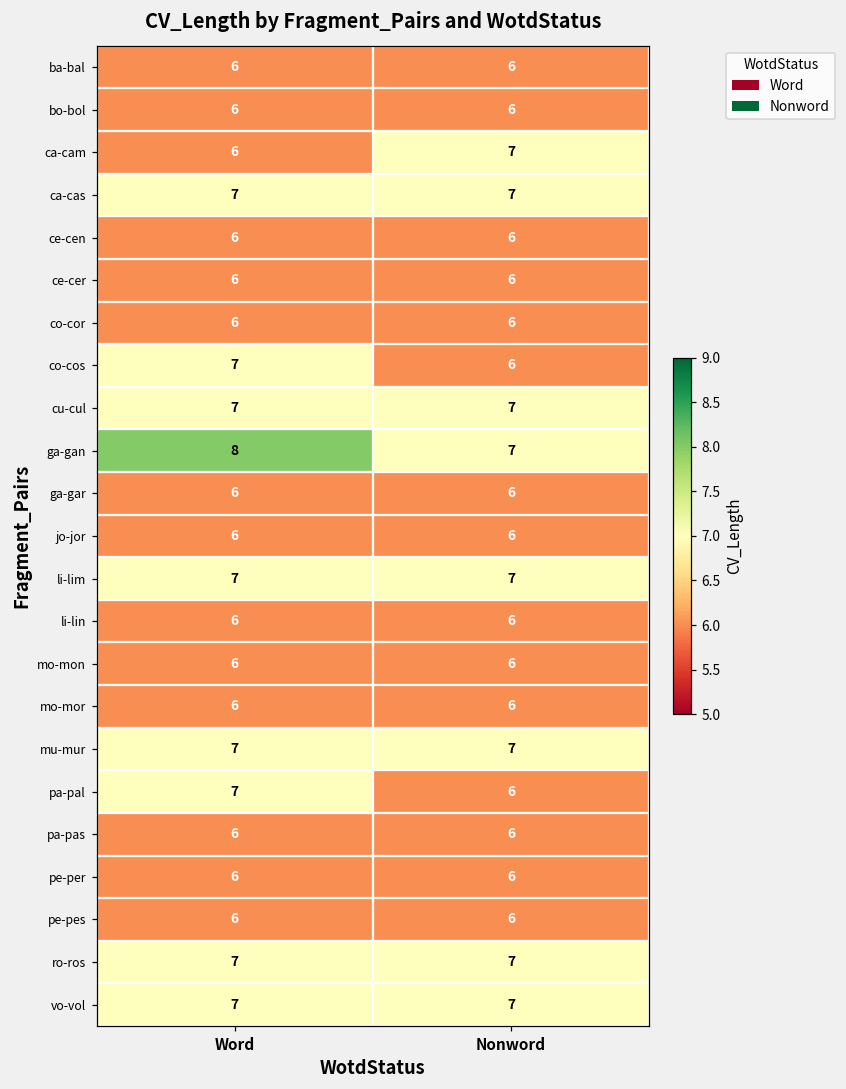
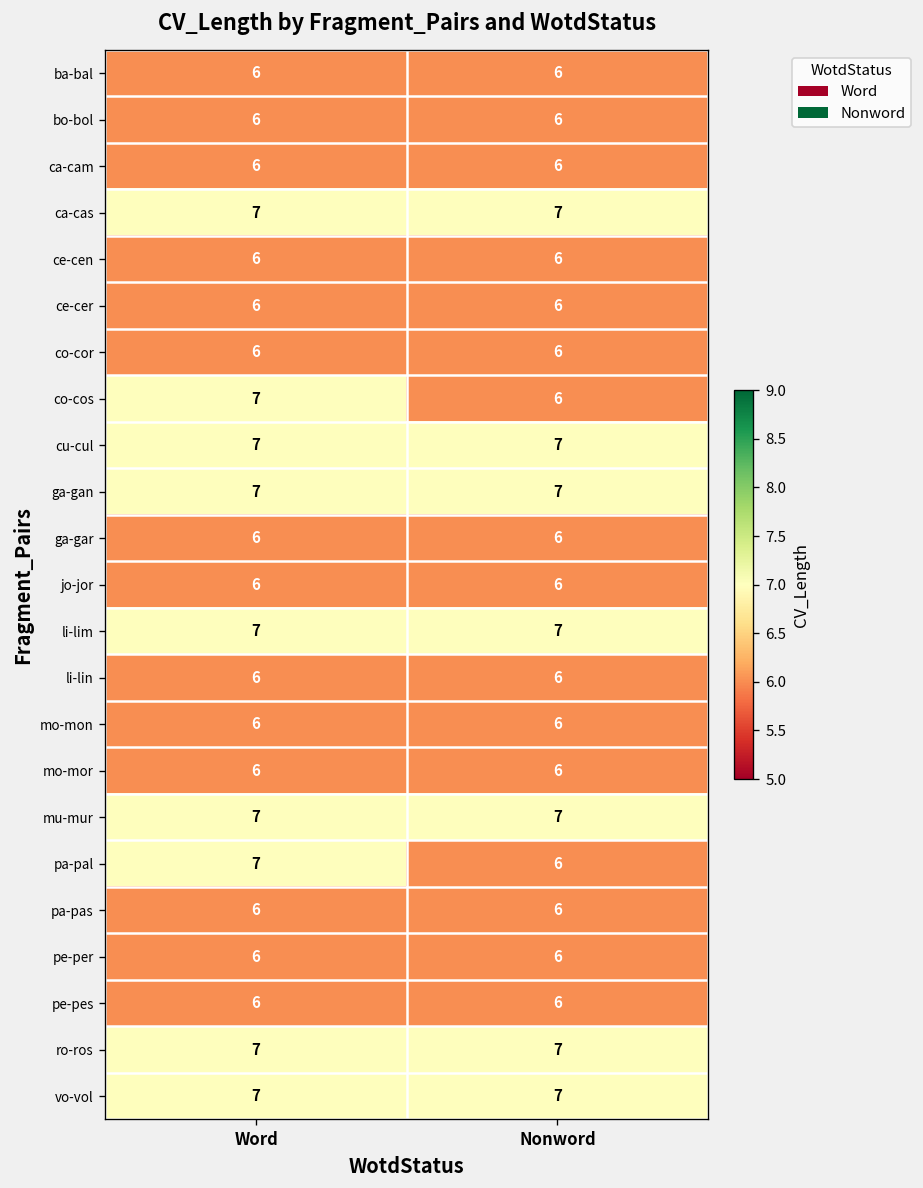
  {
    "ba-bal": {
      "Word": 6,
      "Nonword": 6
    },
    "bo-bol": {
      "Word": 6,
      "Nonword": 6
    },
    "ca-cam": {
      "Word": 6,
-     "Nonword": 7
+     "Nonword": 6
    },
    "ca-cas": {
      "Word": 7,
      "Nonword": 7
    },
    "ce-cen": {
      "Word": 6,
      "Nonword": 6
    },
    "ce-cer": {
      "Word": 6,
      "Nonword": 6
    },
    "co-cor": {
      "Word": 6,
      "Nonword": 6
    },
    "co-cos": {
      "Word": 7,
      "Nonword": 6
    },
    "cu-cul": {
      "Word": 7,
      "Nonword": 7
    },
    "ga-gan": {
-     "Word": 8,
+     "Word": 7,
      "Nonword": 7
    },
    "ga-gar": {
      "Word": 6,
      "Nonword": 6
    },
    "jo-jor": {
      "Word": 6,
      "Nonword": 6
    },
    "li-lim": {
      "Word": 7,
      "Nonword": 7
    },
    "li-lin": {
      "Word": 6,
      "Nonword": 6
    },
    "mo-mon": {
      "Word": 6,
      "Nonword": 6
    },
    "mo-mor": {
      "Word": 6,
      "Nonword": 6
    },
    "mu-mur": {
      "Word": 7,
      "Nonword": 7
    },
    "pa-pal": {
      "Word": 7,
      "Nonword": 6
    },
    "pa-pas": {
      "Word": 6,
      "Nonword": 6
    },
    "pe-per": {
      "Word": 6,
      "Nonword": 6
    },
    "pe-pes": {
      "Word": 6,
      "Nonword": 6
    },
    "ro-ros": {
      "Word": 7,
      "Nonword": 7
    },
    "vo-vol": {
      "Word": 7,
      "Nonword": 7
    }
  }
